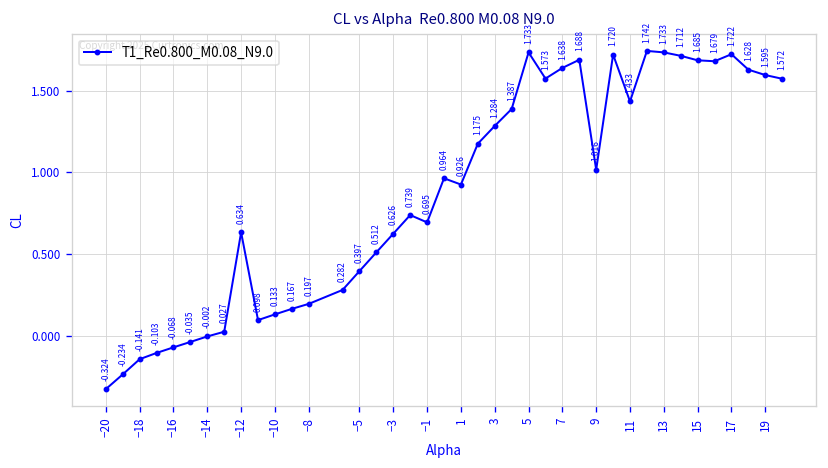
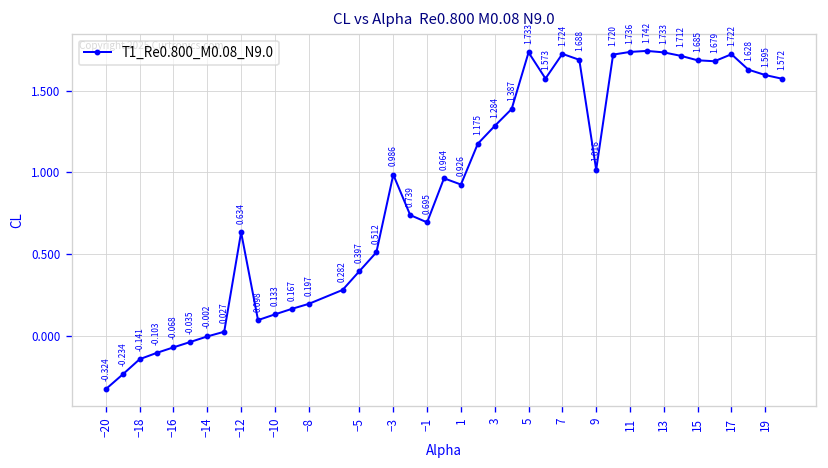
  {
    "−20": -0.324,
    "−18": -0.141,
    "−16": -0.068,
    "−14": -0.002,
    "−12": 0.634,
    "−10": 0.133,
    "−8": 0.197,
    "−5": 0.397,
-   "−3": 0.626,
+   "−3": 0.986,
    "−1": 0.695,
    "1": 0.926,
    "3": 1.284,
    "5": 1.733,
-   "7": 1.638,
+   "7": 1.724,
    "9": 1.016,
-   "11": 1.433,
+   "11": 1.736,
    "13": 1.733,
    "15": 1.685,
    "17": 1.722,
    "19": 1.595
  }
